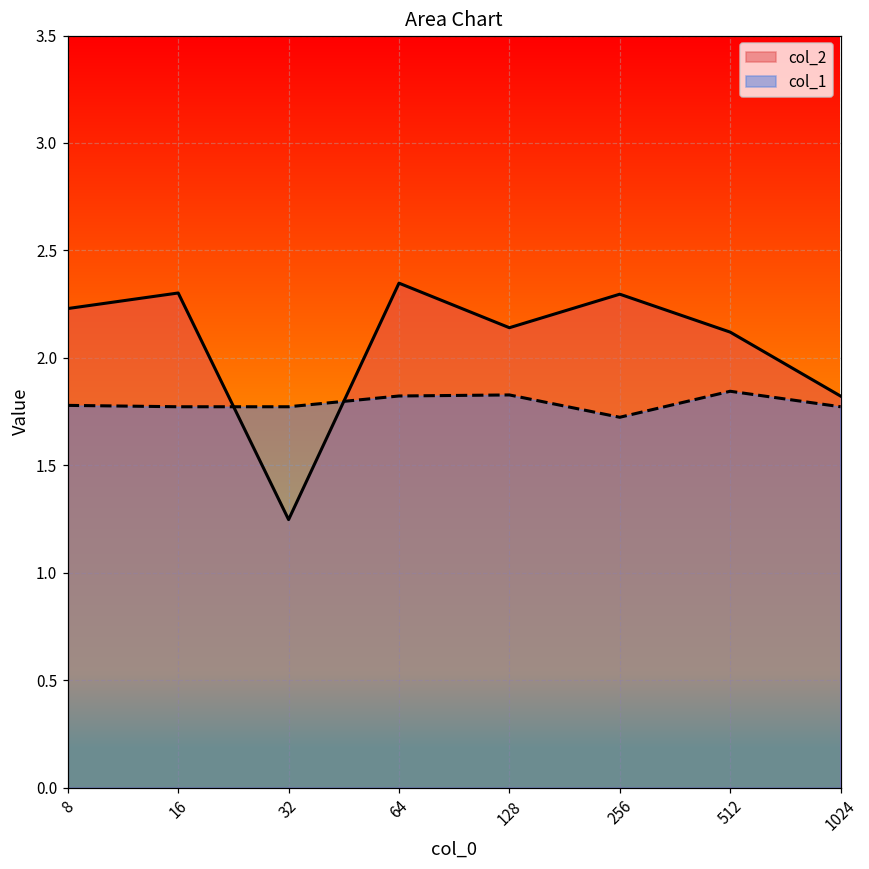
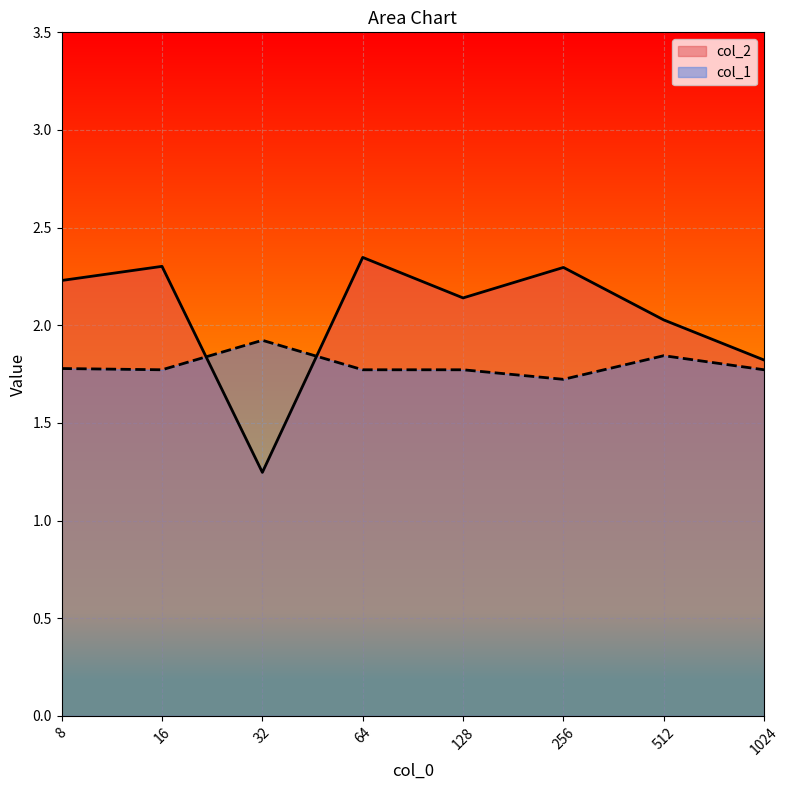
  {
    "col_2": {
      "8": 2.23,
      "16": 2.30,
      "32": 1.25,
      "64": 2.35,
      "128": 2.14,
      "256": 2.30,
-     "512": 2.12,
+     "512": 2.03,
      "1024": 1.82
    },
    "col_1": {
      "8": 1.78,
      "16": 1.77,
-     "32": 1.77,
-     "64": 1.82,
-     "128": 1.83,
+     "32": 1.92,
+     "64": 1.77,
+     "128": 1.77,
      "256": 1.72,
      "512": 1.84,
      "1024": 1.77
    }
  }
